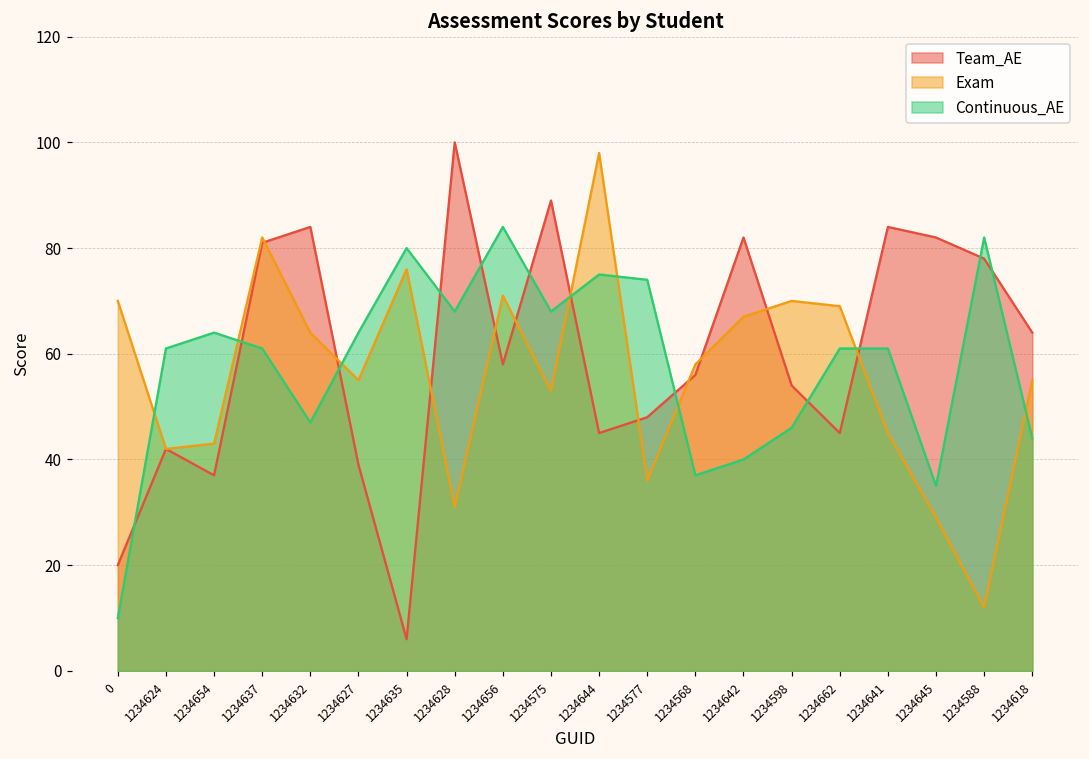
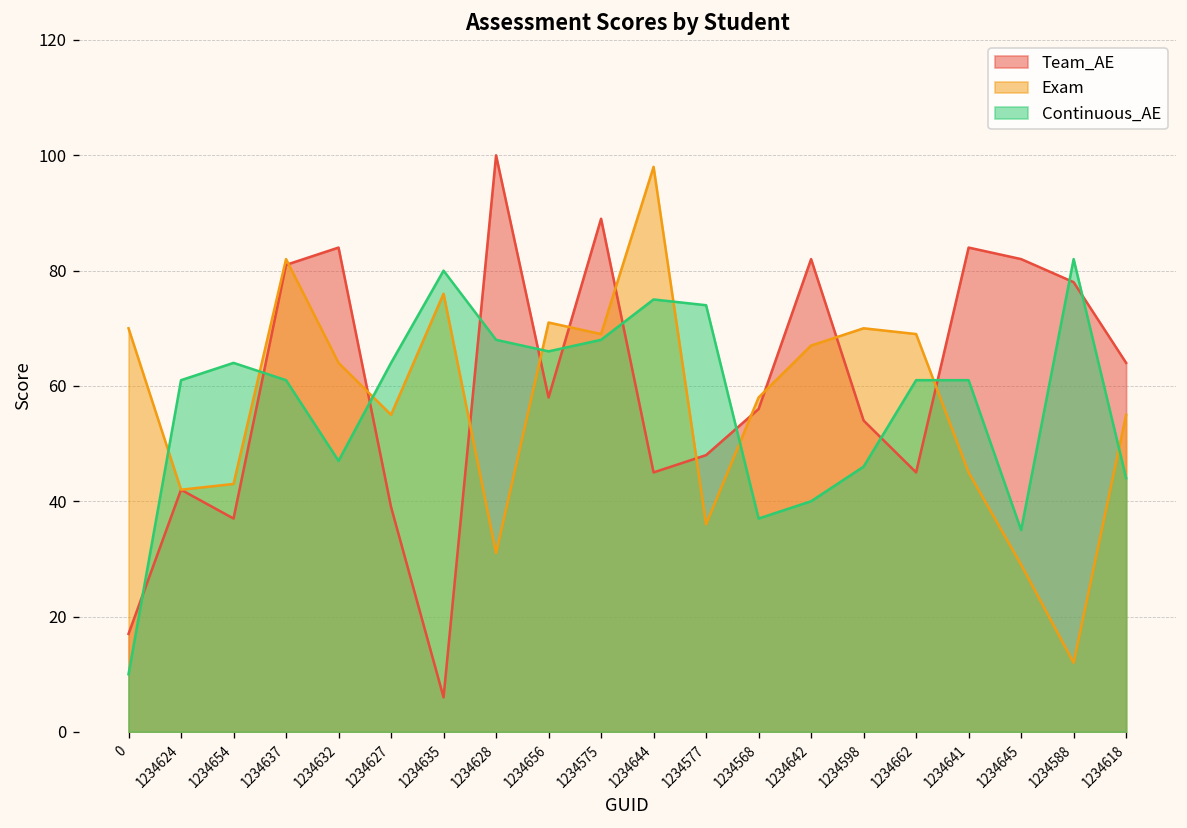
  {
    "Team_AE": {
-     "0": 20,
+     "0": 17,
      "1234654": 37,
      "1234637": 81,
      "1234632": 84,
      "1234627": 39,
      "1234635": 6,
      "1234628": 100,
      "1234656": 58,
      "1234575": 89,
      "1234644": 45,
      "1234577": 48,
      "1234568": 56,
      "1234642": 82,
      "1234598": 54,
      "1234662": 45,
      "1234641": 84,
      "1234645": 82,
      "1234588": 78,
      "1234618": 64
    },
    "Exam": {
      "0": 70,
      "1234654": 43,
      "1234637": 82,
      "1234632": 64,
      "1234627": 55,
      "1234635": 76,
      "1234628": 31,
      "1234656": 71,
-     "1234575": 53,
+     "1234575": 69,
      "1234644": 98,
      "1234577": 36,
      "1234568": 58,
      "1234642": 67,
      "1234598": 70,
      "1234662": 69,
      "1234641": 45,
      "1234645": 29,
      "1234588": 12,
      "1234618": 55
    },
    "Continuous_AE": {
      "0": 10,
      "1234624": 61,
      "1234654": 64,
      "1234637": 61,
      "1234632": 47,
      "1234627": 64,
      "1234635": 80,
      "1234628": 68,
-     "1234656": 84,
+     "1234656": 66,
      "1234575": 68,
      "1234644": 75,
      "1234577": 74,
      "1234568": 37,
      "1234642": 40,
      "1234598": 46,
      "1234662": 61,
      "1234641": 61,
      "1234645": 35,
      "1234588": 82,
      "1234618": 44
    }
  }
